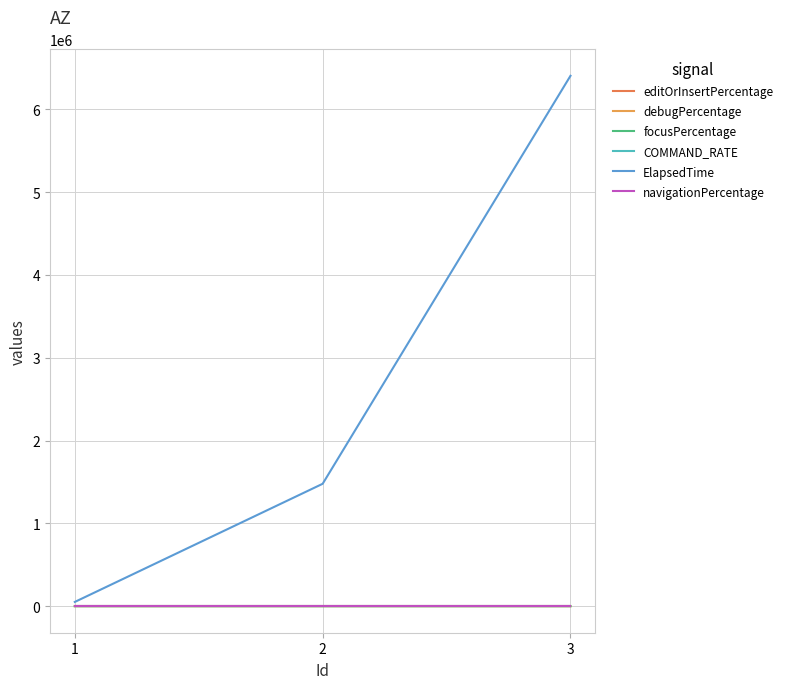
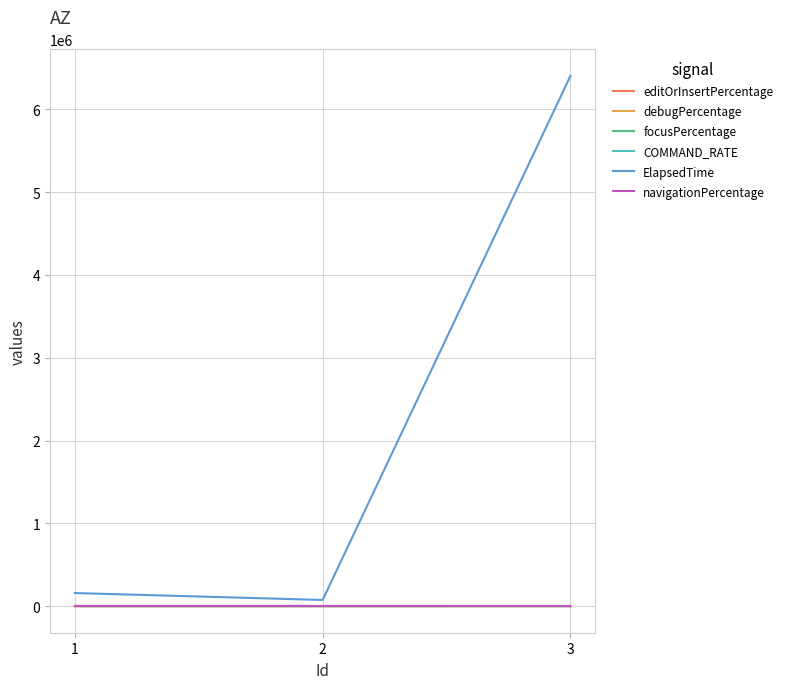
  {
    "navigationPercentage": {
      "1": 0,
      "2": 0,
      "3": 0
    },
    "ElapsedTime": {
-     "1": 100000,
-     "2": 1500000,
+     "1": 200000,
+     "2": 100000,
      "3": 6400000
    }
  }
